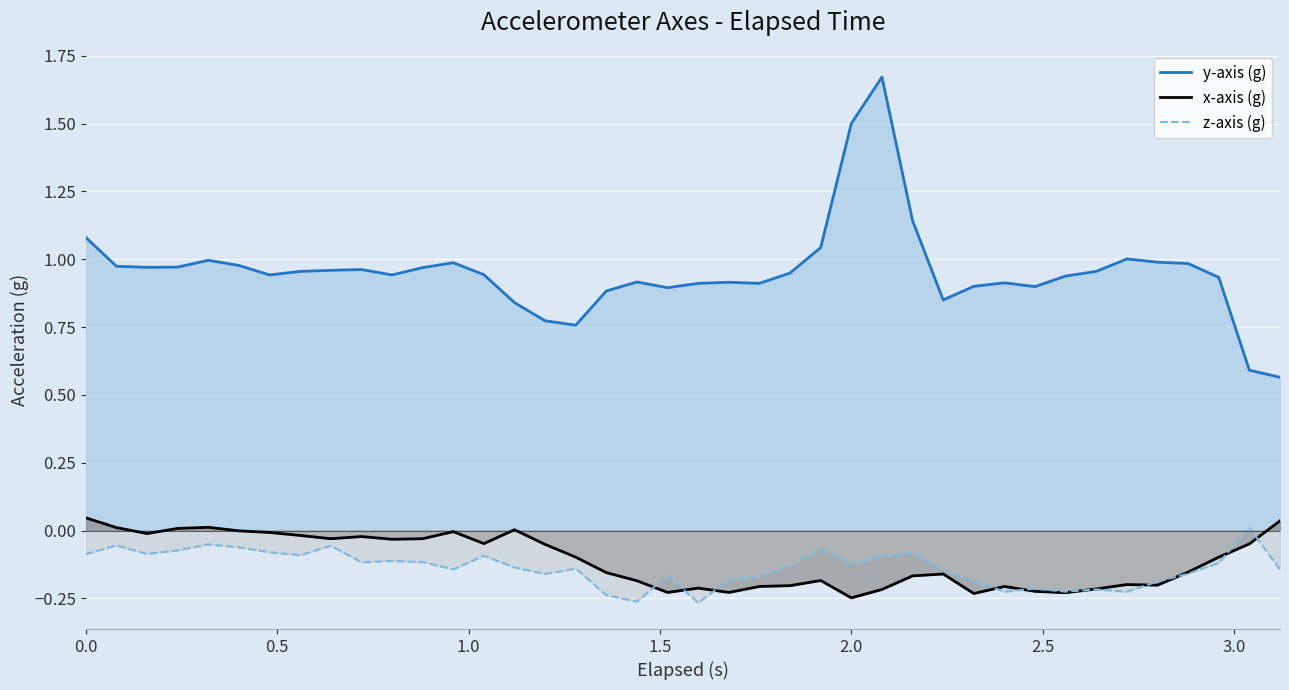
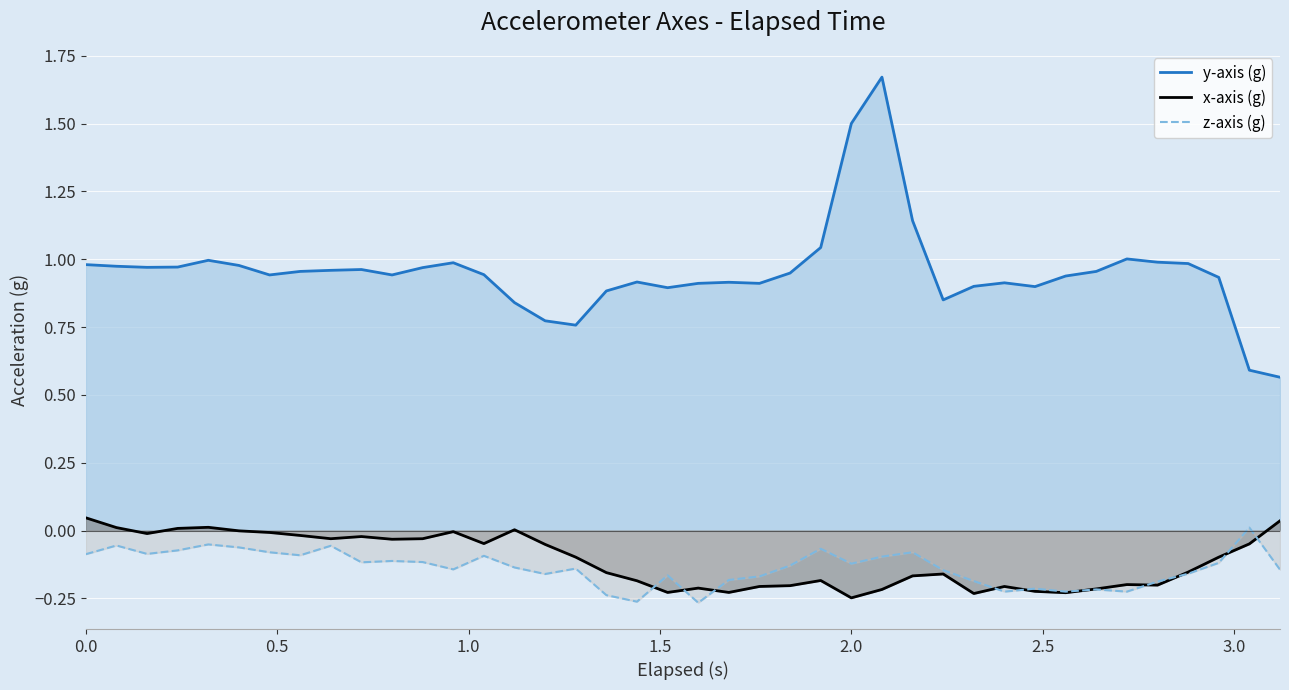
  {
    "y-axis (g)": {
-     "0.0": 1.08,
+     "0.0": 0.98,
      "2.0": 1.50
    },
    "x-axis (g)": {
      "2.0": -0.25
    },
    "z-axis (g)": {
      "0.0": -0.09,
      "2.0": -0.12
    }
  }
